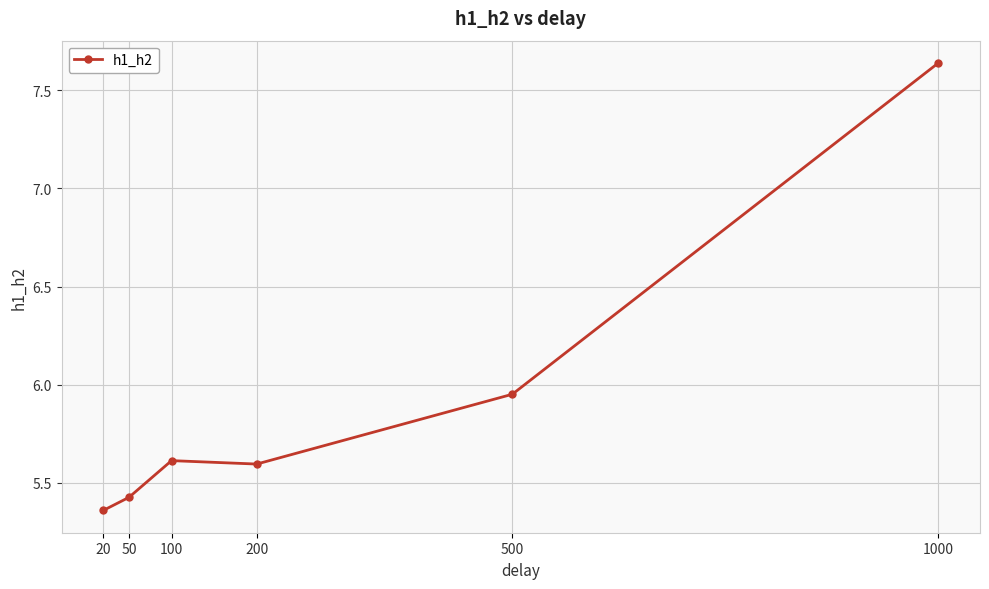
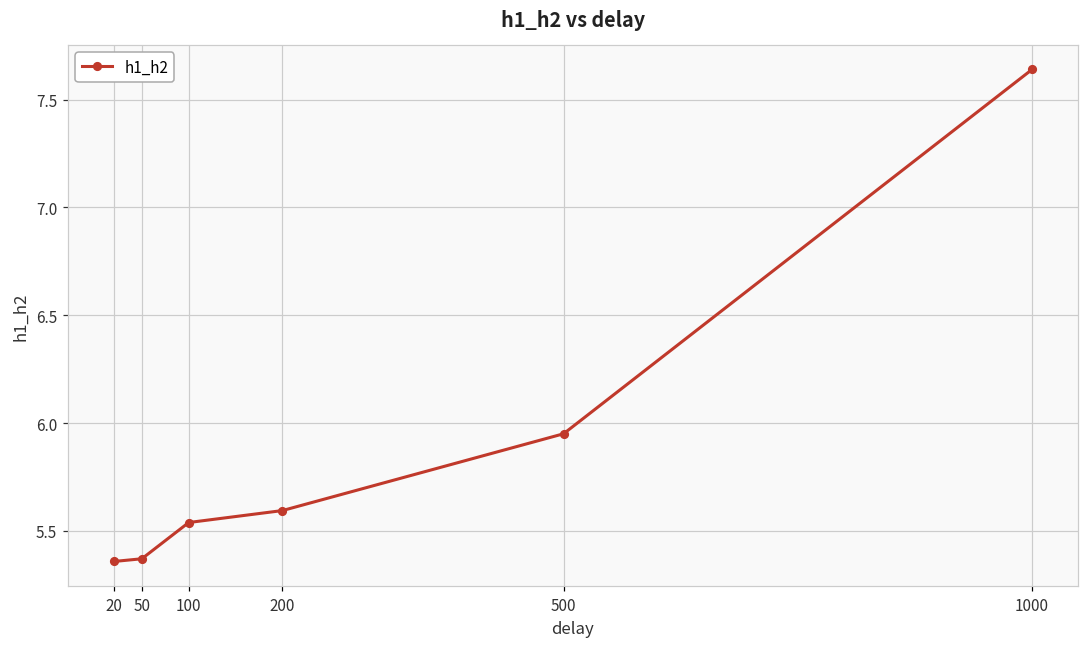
  {
    "20": 5.36,
-   "50": 5.42,
-   "100": 5.61,
+   "50": 5.37,
+   "100": 5.54,
    "200": 5.59,
    "500": 5.95,
    "1000": 7.64
  }
